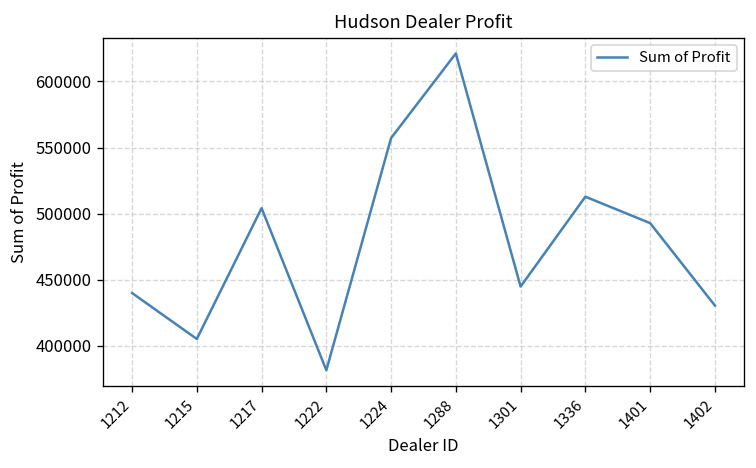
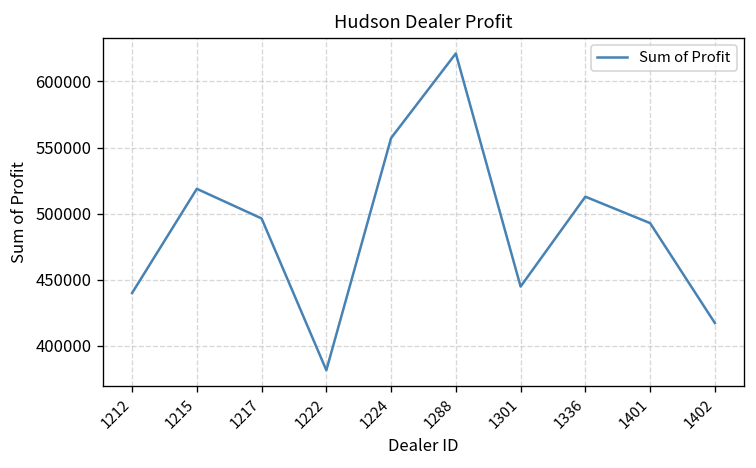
  {
    "1212": 440000,
-   "1215": 405000,
-   "1217": 504000,
+   "1215": 519000,
+   "1217": 496000,
    "1222": 382000,
    "1224": 557000,
    "1288": 621000,
    "1301": 445000,
    "1336": 513000,
    "1401": 493000,
-   "1402": 431000
+   "1402": 417000
  }
